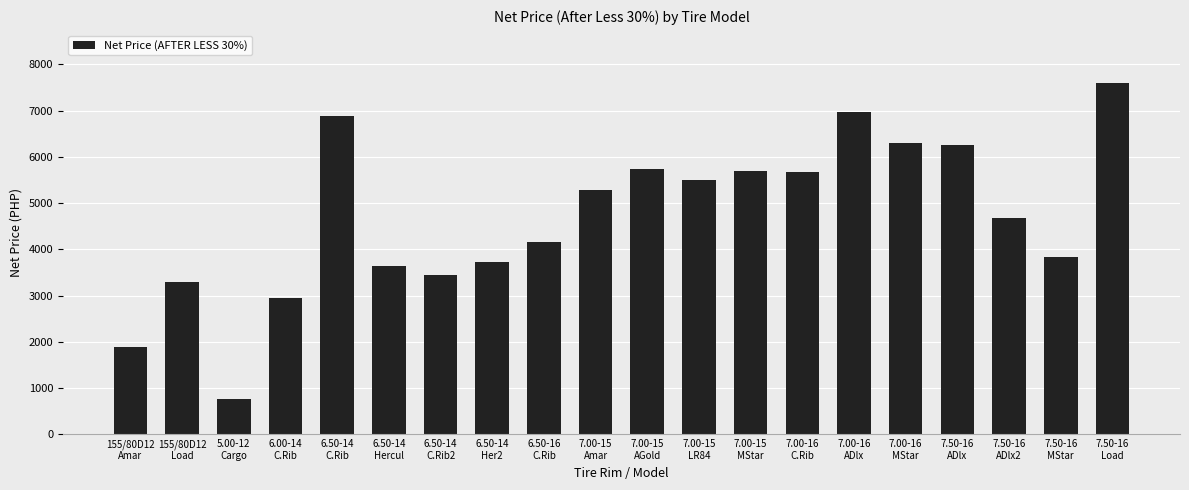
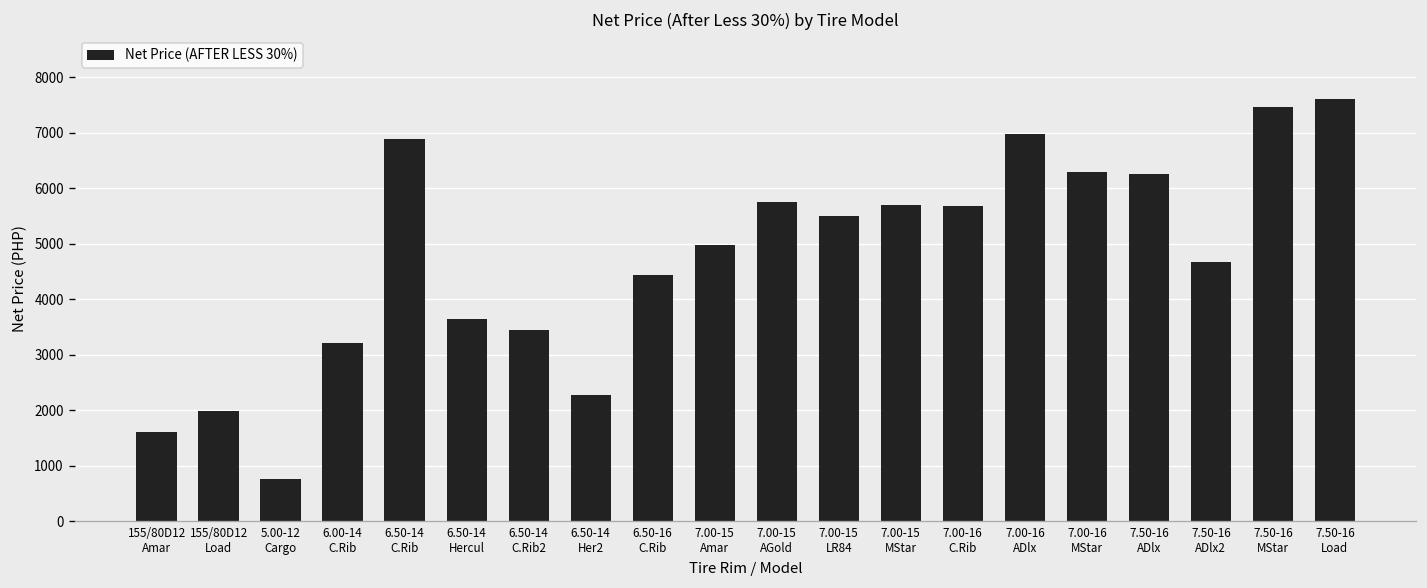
  {
-   "155/80D12 Amar": 1900,
-   "155/80D12 Load": 3300,
+   "155/80D12 Amar": 1600,
+   "155/80D12 Load": 2000,
    "5.00-12 Cargo": 800,
-   "6.00-14 C.Rib": 2900,
+   "6.00-14 C.Rib": 3200,
    "6.50-14 C.Rib": 6900,
    "6.50-14 Hercul": 3600,
    "6.50-14 C.Rib2": 3400,
-   "6.50-14 Her2": 3700,
-   "6.50-16 C.Rib": 4200,
-   "7.00-15 Amar": 5300,
+   "6.50-14 Her2": 2300,
+   "6.50-16 C.Rib": 4400,
+   "7.00-15 Amar": 5000,
    "7.00-15 AGold": 5700,
    "7.00-15 LR84": 5500,
    "7.00-15 MStar": 5700,
    "7.00-16 C.Rib": 5700,
    "7.00-16 ADlx": 7000,
    "7.00-16 MStar": 6300,
    "7.50-16 ADlx": 6300,
    "7.50-16 ADlx2": 4700,
-   "7.50-16 MStar": 3800,
+   "7.50-16 MStar": 7500,
    "7.50-16 Load": 7600
  }
